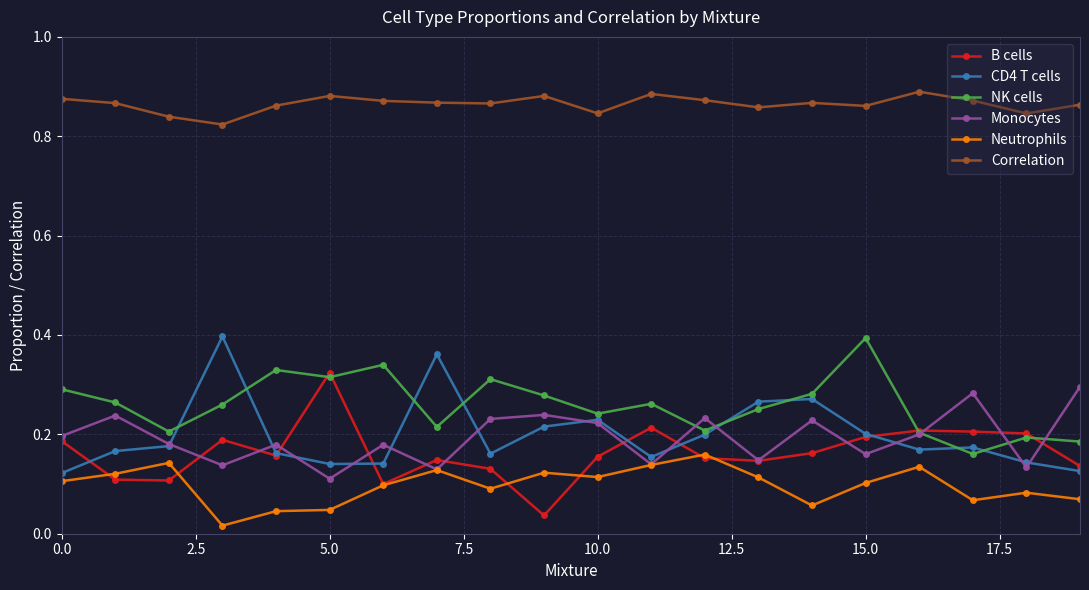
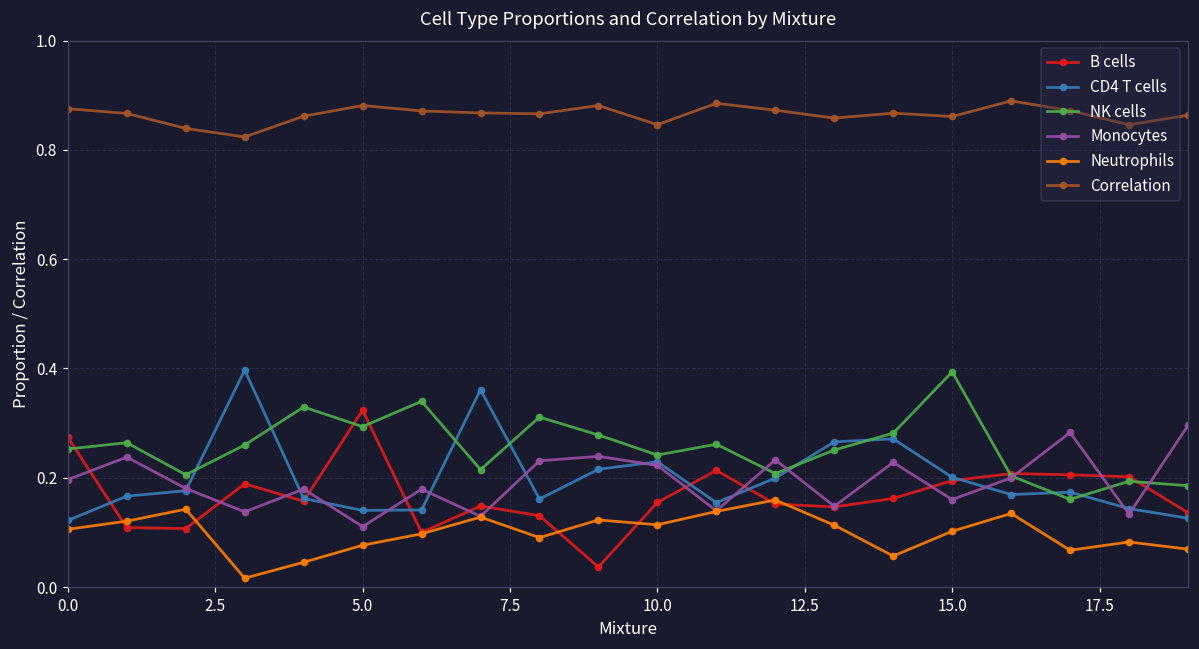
  {
    "B cells": {
-     "0.0": 0.19,
+     "0.0": 0.27,
      "5.0": 0.32,
      "10.0": 0.15,
      "15.0": 0.19
    },
    "CD4 T cells": {
      "0.0": 0.12,
      "5.0": 0.14,
      "10.0": 0.23,
      "15.0": 0.20
    },
    "NK cells": {
-     "0.0": 0.29,
-     "5.0": 0.32,
+     "0.0": 0.25,
+     "5.0": 0.29,
      "10.0": 0.24,
      "15.0": 0.39
    },
    "Monocytes": {
      "0.0": 0.20,
      "5.0": 0.11,
      "10.0": 0.22,
      "15.0": 0.16
    },
    "Neutrophils": {
      "0.0": 0.11,
-     "5.0": 0.05,
+     "5.0": 0.08,
      "10.0": 0.11,
      "15.0": 0.10
    },
    "Correlation": {
      "0.0": 0.88,
      "5.0": 0.88,
      "10.0": 0.85,
      "15.0": 0.86
    }
  }
